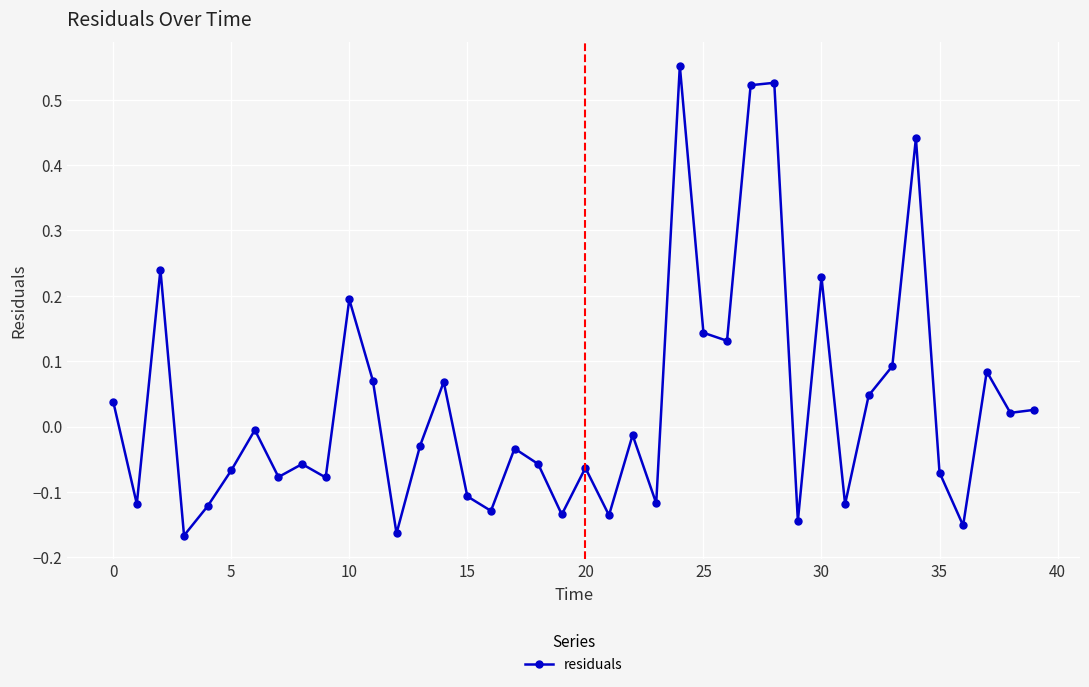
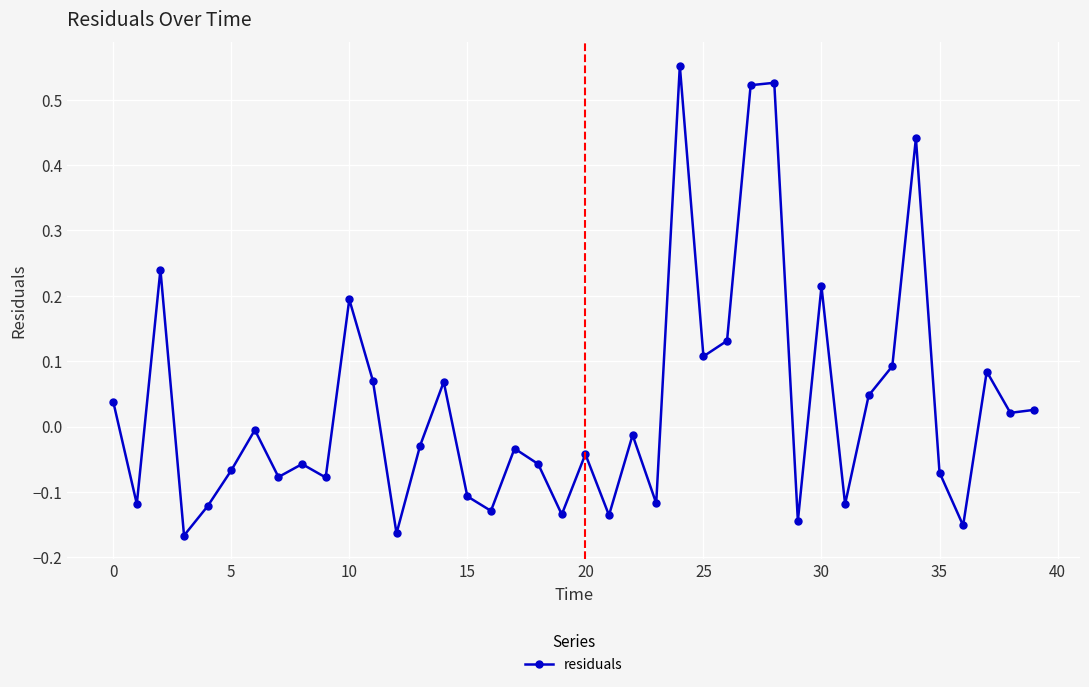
  {
    "0": 0.04,
    "5": -0.07,
    "10": 0.19,
    "15": -0.11,
-   "20": -0.06,
-   "25": 0.14,
-   "30": 0.23,
+   "20": -0.04,
+   "25": 0.11,
+   "30": 0.21,
    "35": -0.07
  }
